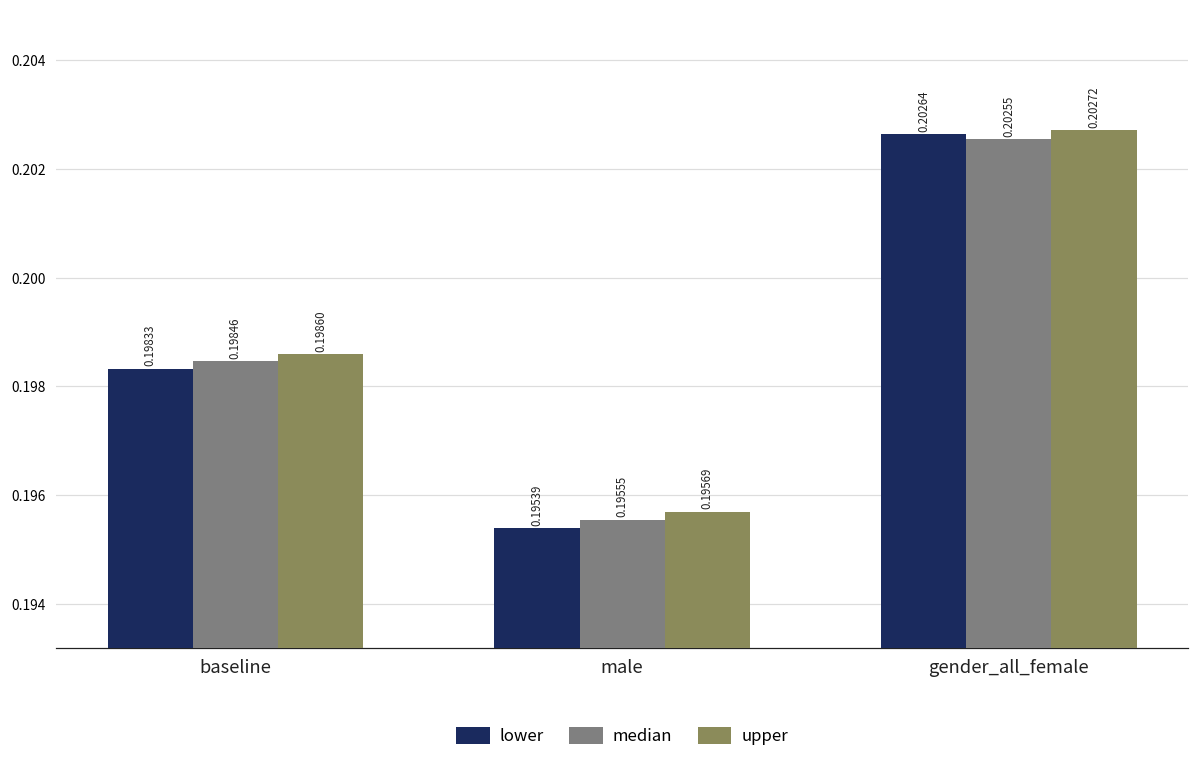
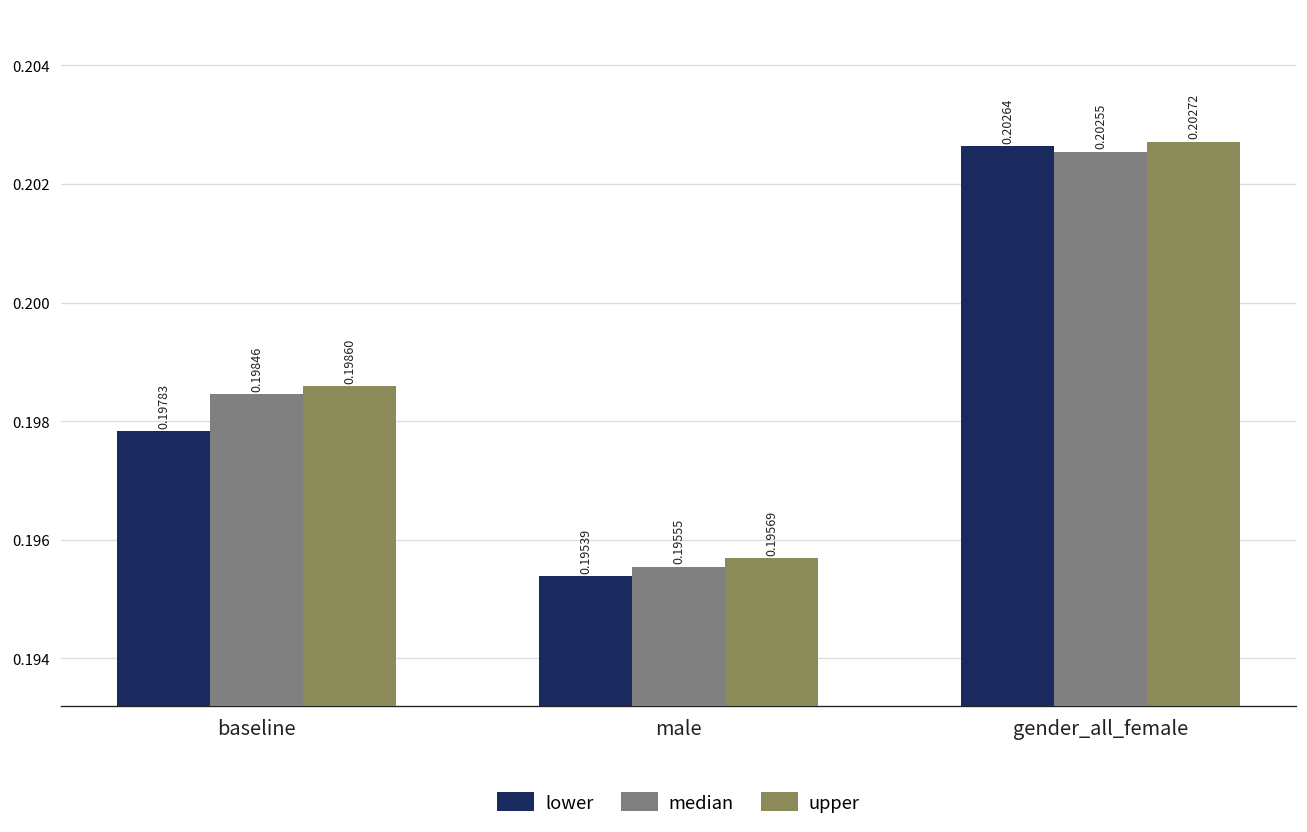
  {
    "lower": {
-     "baseline": 0.19833,
+     "baseline": 0.19783,
      "male": 0.19539,
      "gender_all_female": 0.20264
    }
  }
